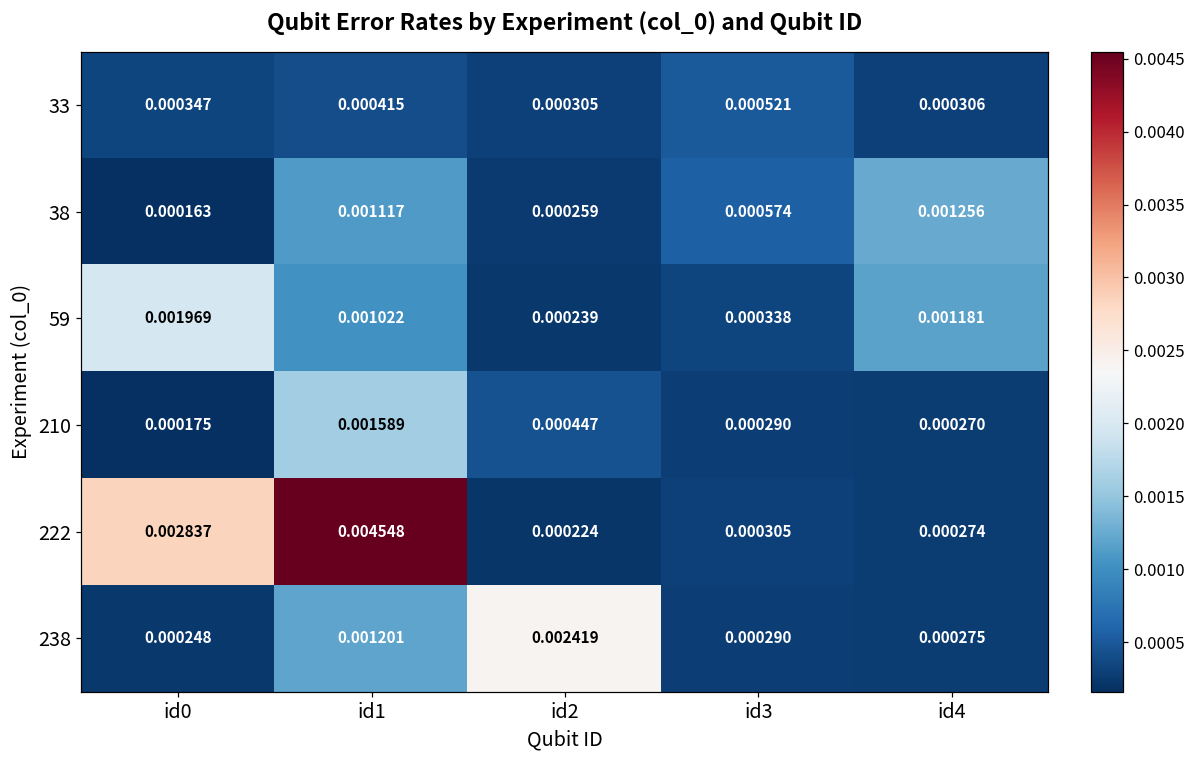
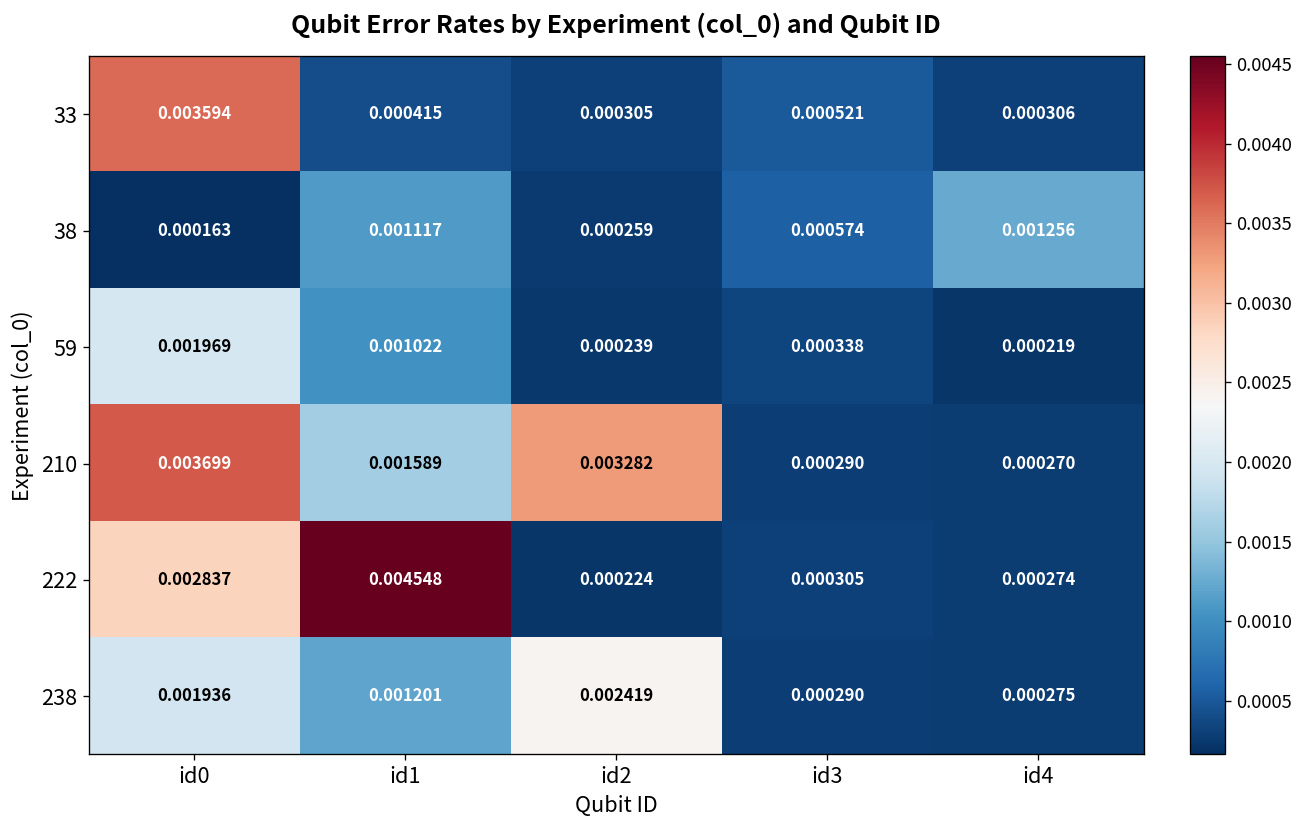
  {
    "33": {
-     "id0": 0.000347,
+     "id0": 0.003594,
      "id1": 0.000415,
      "id2": 0.000305,
      "id3": 0.000521,
      "id4": 0.000306
    },
    "38": {
      "id0": 0.000163,
      "id1": 0.001117,
      "id2": 0.000259,
      "id3": 0.000574,
      "id4": 0.001256
    },
    "59": {
      "id0": 0.001969,
      "id1": 0.001022,
      "id2": 0.000239,
      "id3": 0.000338,
-     "id4": 0.001181
+     "id4": 0.000219
    },
    "210": {
-     "id0": 0.000175,
+     "id0": 0.003699,
      "id1": 0.001589,
-     "id2": 0.000447,
+     "id2": 0.003282,
      "id3": 0.000290,
      "id4": 0.000270
    },
    "222": {
      "id0": 0.002837,
      "id1": 0.004548,
      "id2": 0.000224,
      "id3": 0.000305,
      "id4": 0.000274
    },
    "238": {
-     "id0": 0.000248,
+     "id0": 0.001936,
      "id1": 0.001201,
      "id2": 0.002419,
      "id3": 0.000290,
      "id4": 0.000275
    }
  }
